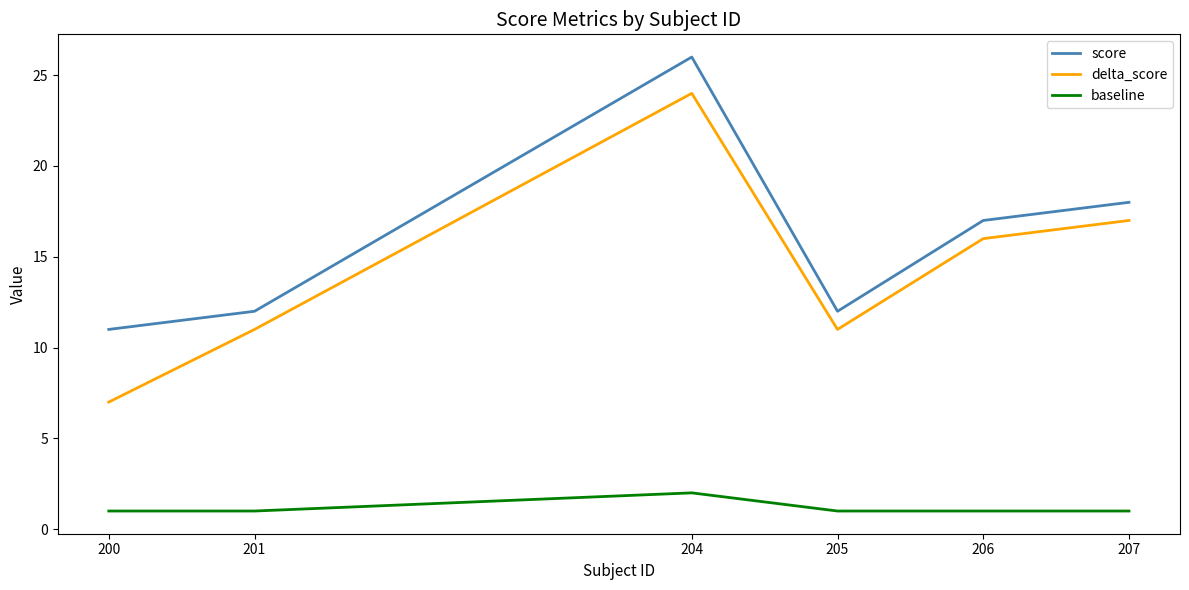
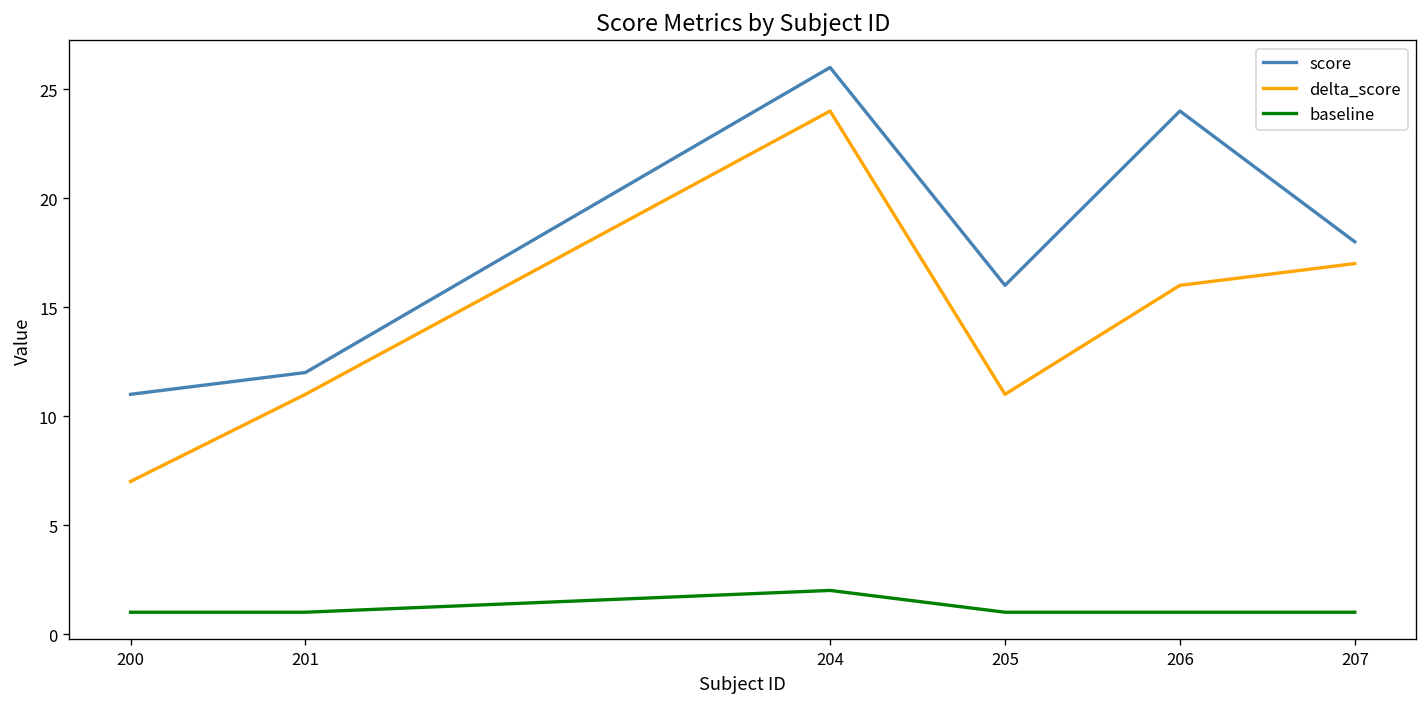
  {
    "score": {
      "200": 11,
      "201": 12,
      "204": 26,
-     "205": 12,
-     "206": 17,
+     "205": 16,
+     "206": 24,
      "207": 18
    },
    "delta_score": {
      "200": 7,
      "201": 11,
      "204": 24,
      "205": 11,
      "206": 16,
      "207": 17
    },
    "baseline": {
      "200": 1,
      "201": 1,
      "204": 2,
      "205": 1,
      "206": 1,
      "207": 1
    }
  }
